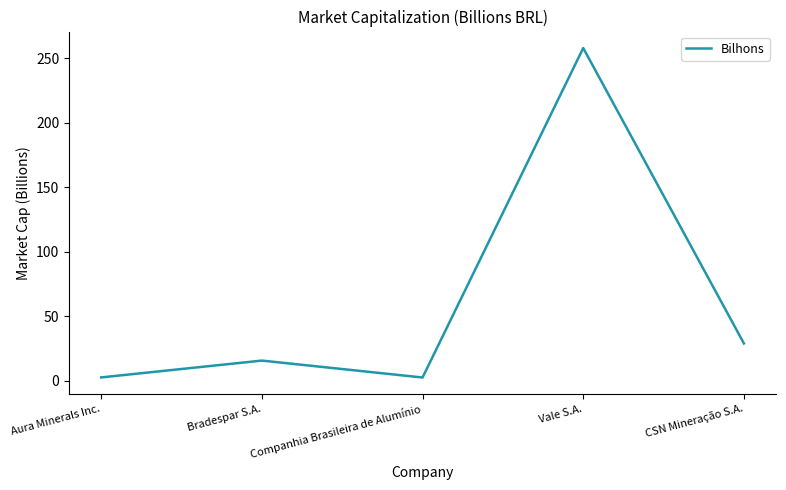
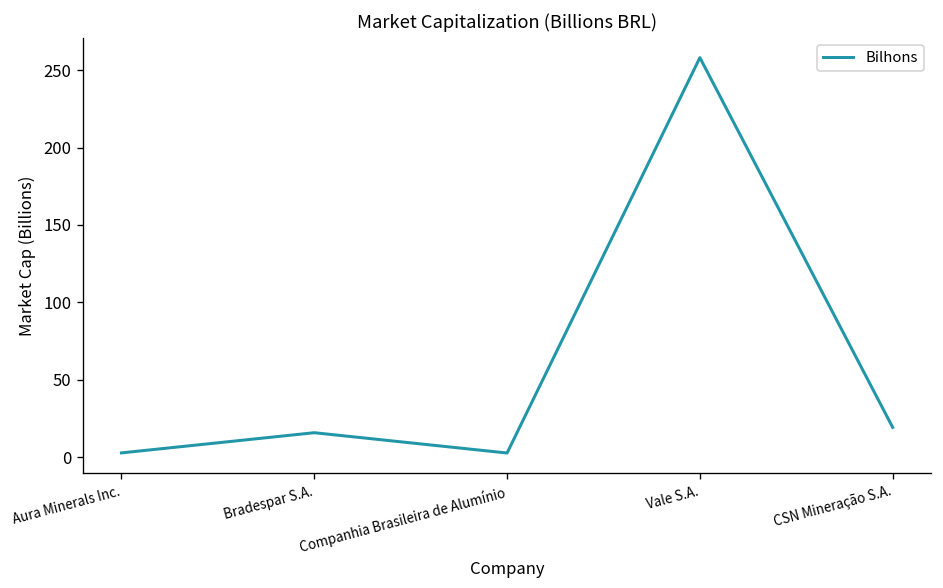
  {
    "Aura Minerals Inc.": 3,
    "Bradespar S.A.": 16,
    "Companhia Brasileira de Alumínio": 3,
    "Vale S.A.": 258,
-   "CSN Mineração S.A.": 29
+   "CSN Mineração S.A.": 19
  }
